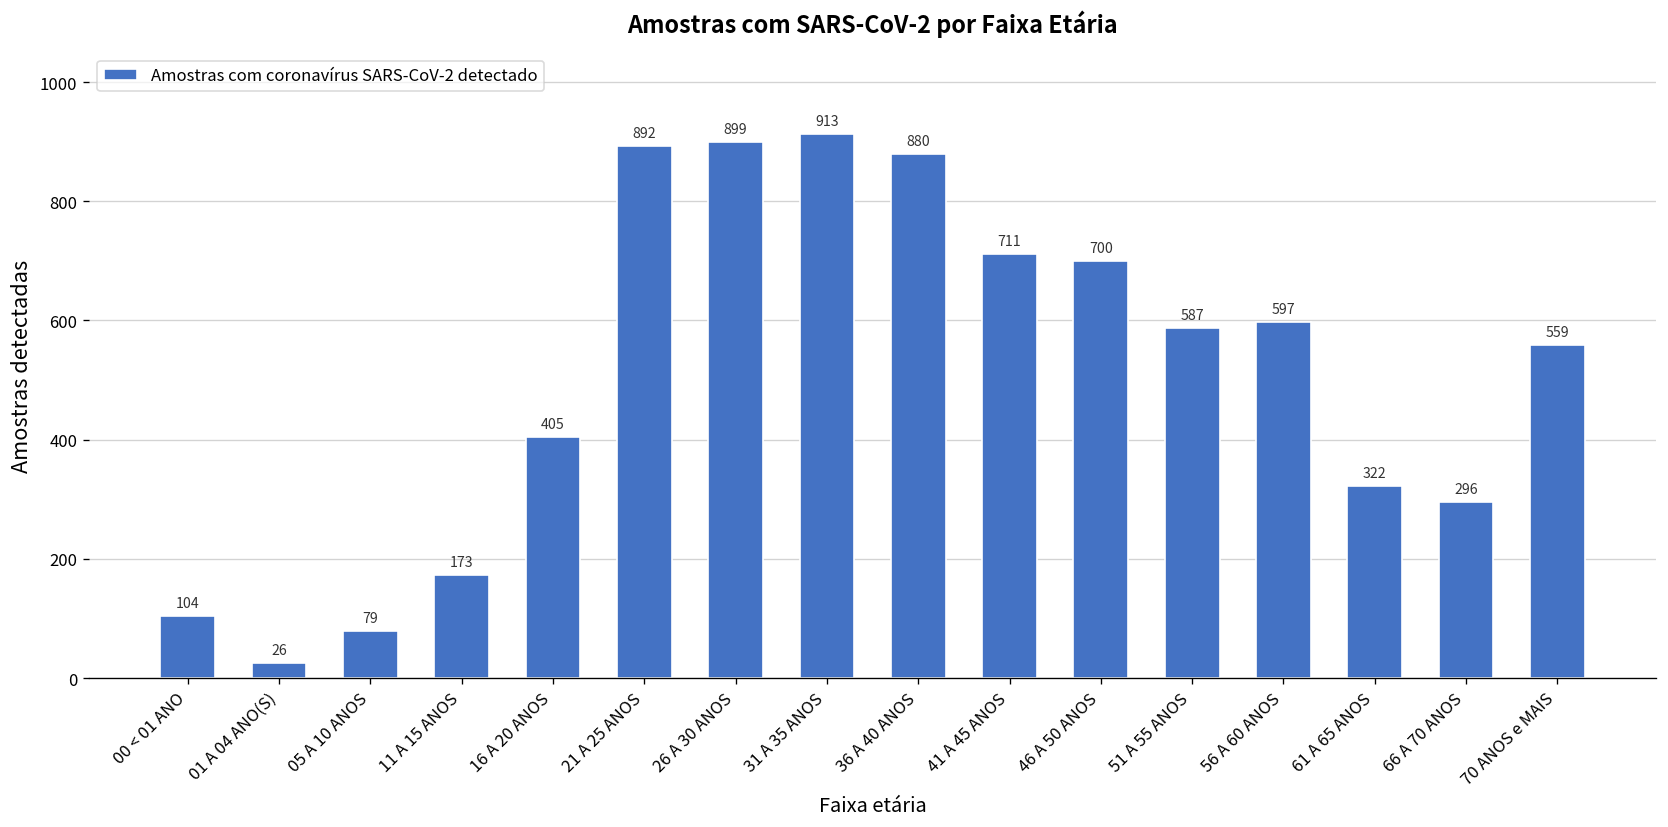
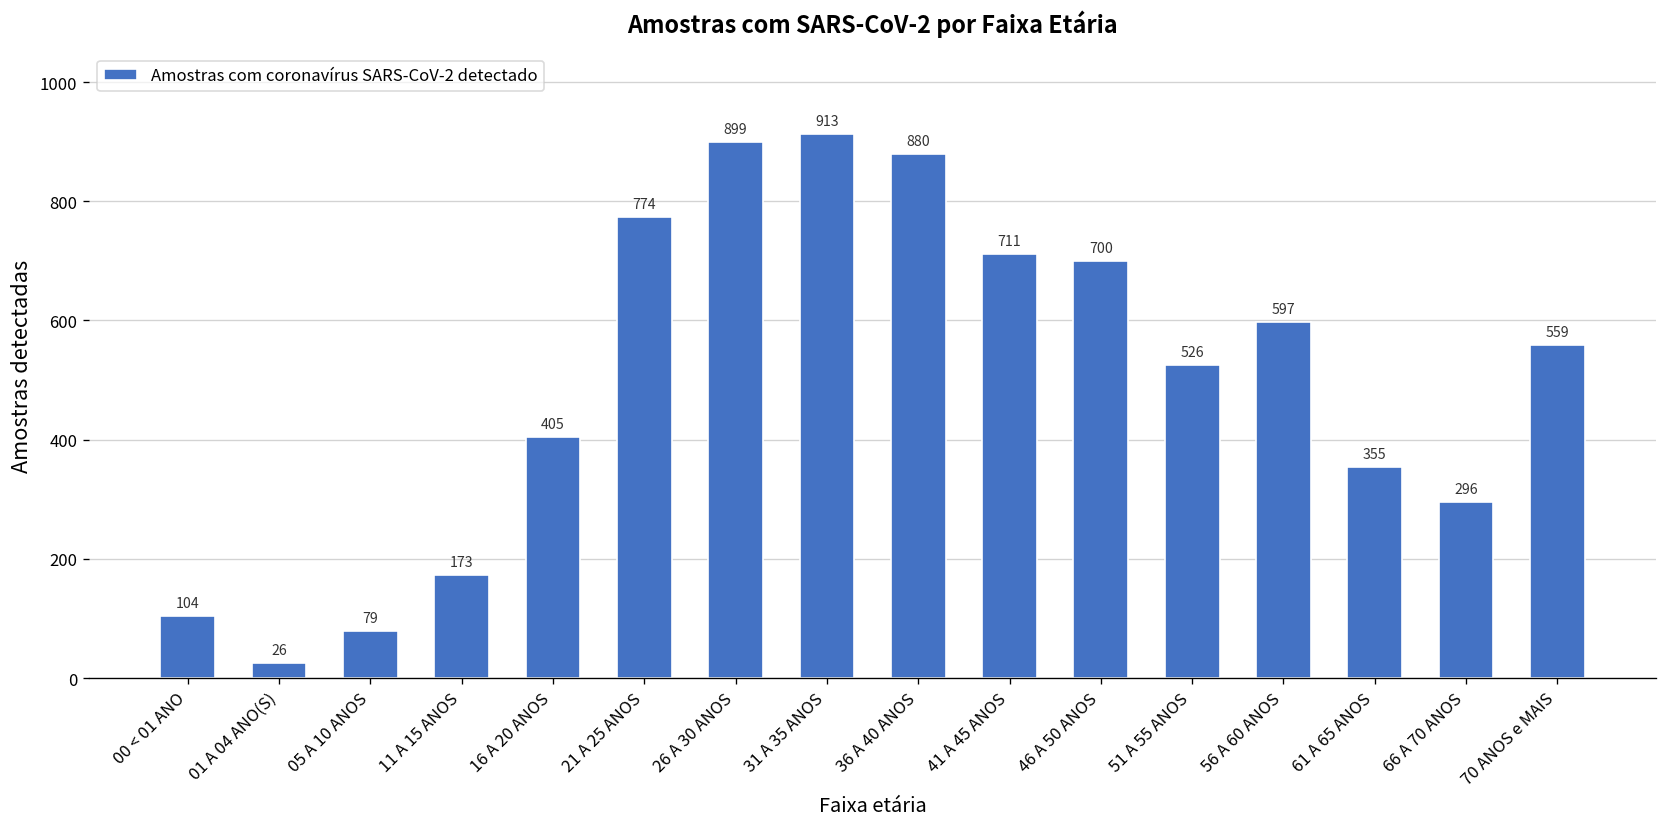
  {
    "00 < 01 ANO": 104,
    "01 A 04 ANO(S)": 26,
    "05 A 10 ANOS": 79,
    "11 A 15 ANOS": 173,
    "16 A 20 ANOS": 405,
-   "21 A 25 ANOS": 892,
+   "21 A 25 ANOS": 774,
    "26 A 30 ANOS": 899,
    "31 A 35 ANOS": 913,
    "36 A 40 ANOS": 880,
    "41 A 45 ANOS": 711,
    "46 A 50 ANOS": 700,
-   "51 A 55 ANOS": 587,
+   "51 A 55 ANOS": 526,
    "56 A 60 ANOS": 597,
-   "61 A 65 ANOS": 322,
+   "61 A 65 ANOS": 355,
    "66 A 70 ANOS": 296,
    "70 ANOS e MAIS": 559
  }
